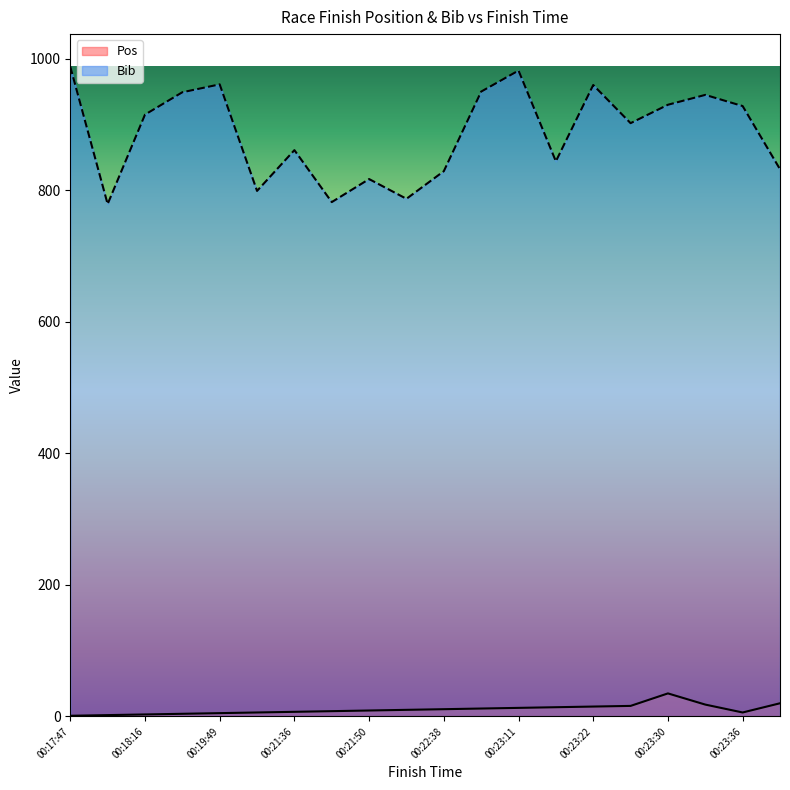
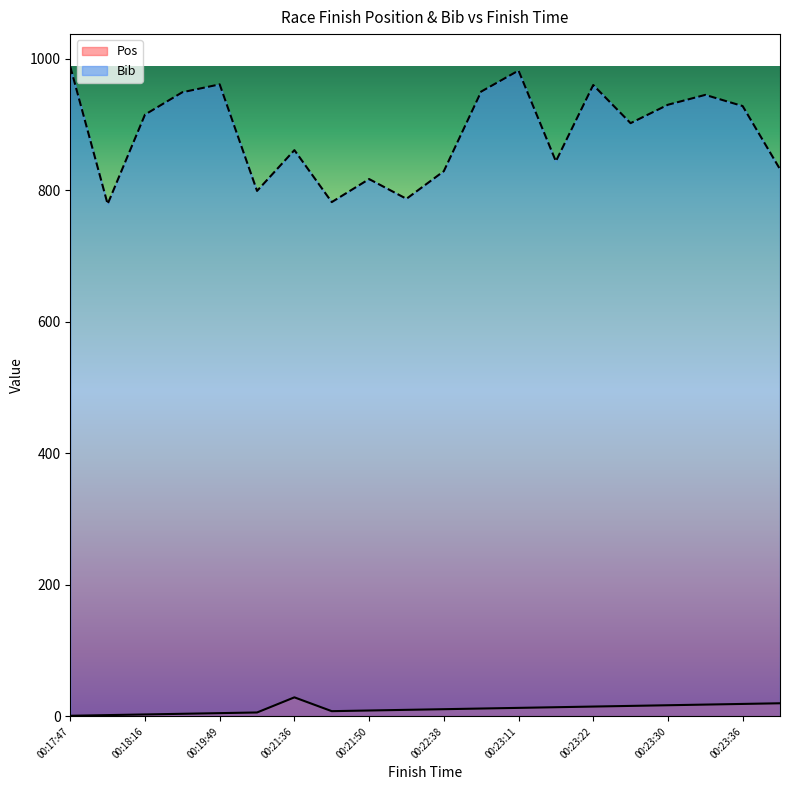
  {
    "Pos": {
      "00:17:47": 0,
      "00:18:16": 0,
      "00:19:49": 10,
-     "00:21:36": 10,
+     "00:21:36": 30,
      "00:21:50": 10,
      "00:22:38": 10,
      "00:23:11": 10,
      "00:23:22": 20,
-     "00:23:30": 40,
-     "00:23:36": 10
+     "00:23:30": 20,
+     "00:23:36": 20
    },
    "Bib": {
      "00:17:47": 990,
      "00:18:16": 920,
      "00:19:49": 960,
      "00:21:36": 860,
      "00:21:50": 820,
      "00:22:38": 830,
      "00:23:11": 980,
      "00:23:22": 960,
      "00:23:30": 930,
      "00:23:36": 930
    }
  }
